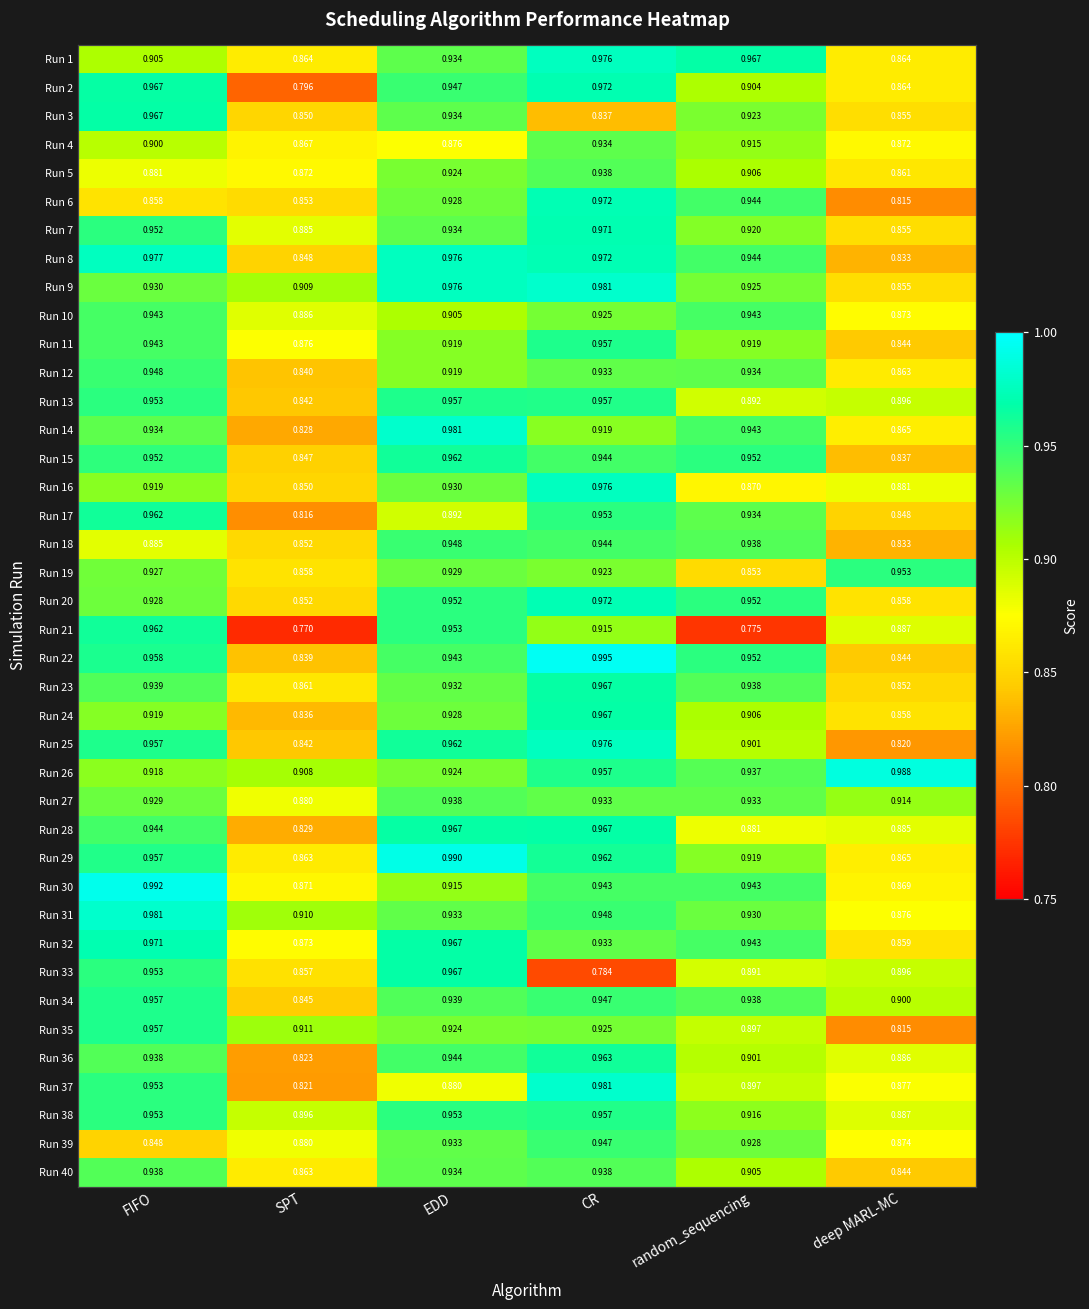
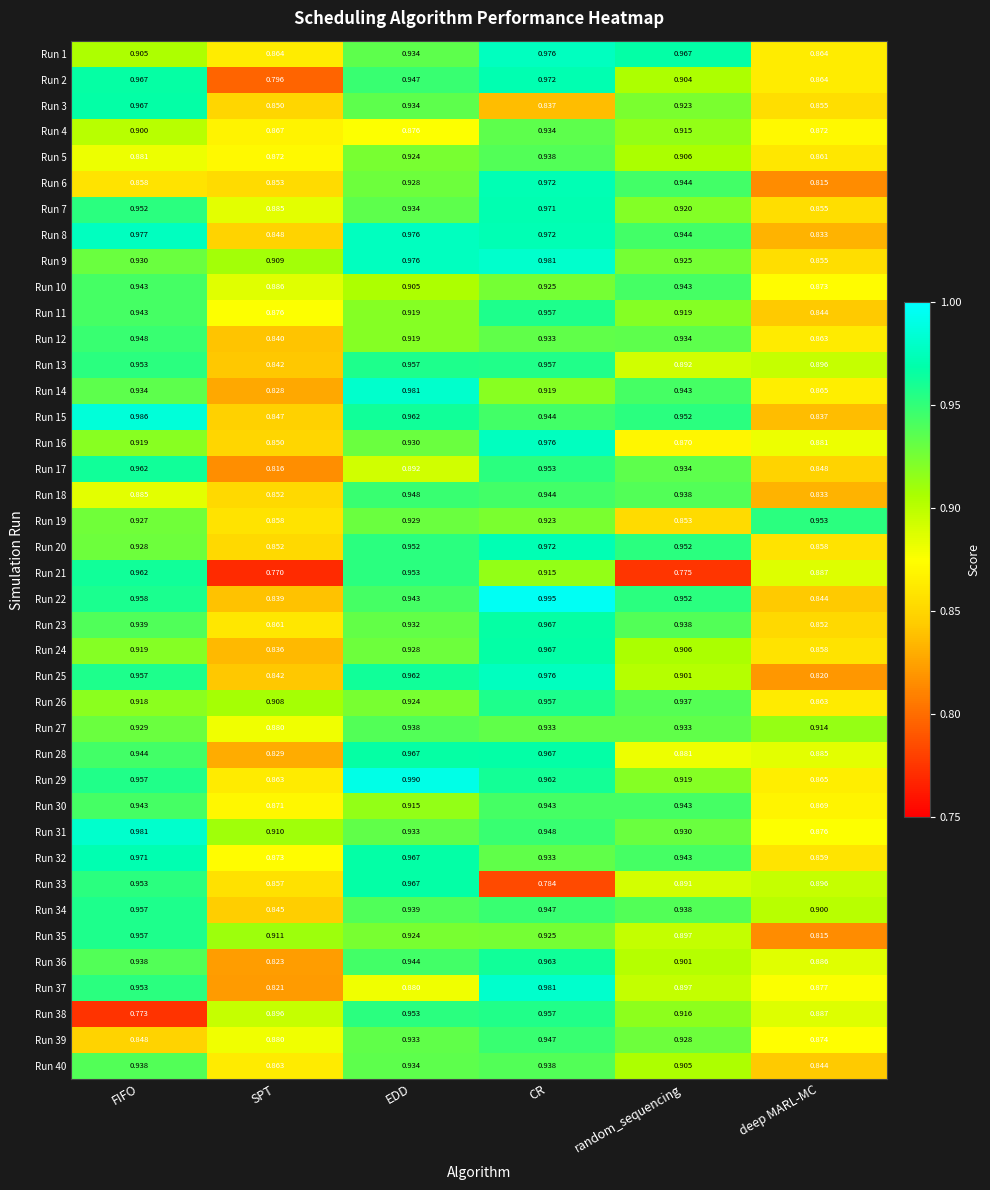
  {
    "Run 15": {
-     "FIFO": 0.952,
+     "FIFO": 0.986,
      "SPT": 0.847,
      "EDD": 0.962,
      "CR": 0.944,
      "random_sequencing": 0.952,
      "deep MARL-MC": 0.837
    },
    "Run 26": {
      "FIFO": 0.918,
      "SPT": 0.908,
      "EDD": 0.924,
      "CR": 0.957,
      "random_sequencing": 0.937,
-     "deep MARL-MC": 0.988
+     "deep MARL-MC": 0.863
    },
    "Run 30": {
-     "FIFO": 0.992,
+     "FIFO": 0.943,
      "SPT": 0.871,
      "EDD": 0.915,
      "CR": 0.943,
      "random_sequencing": 0.943,
      "deep MARL-MC": 0.869
    },
    "Run 38": {
-     "FIFO": 0.953,
+     "FIFO": 0.773,
      "SPT": 0.896,
      "EDD": 0.953,
      "CR": 0.957,
      "random_sequencing": 0.916,
      "deep MARL-MC": 0.887
    }
  }
